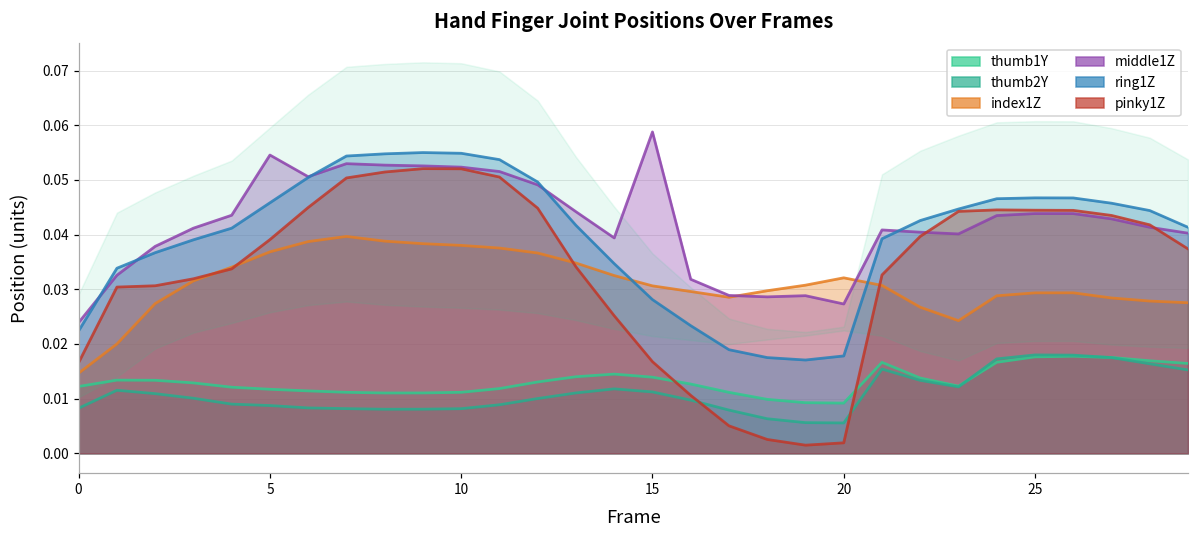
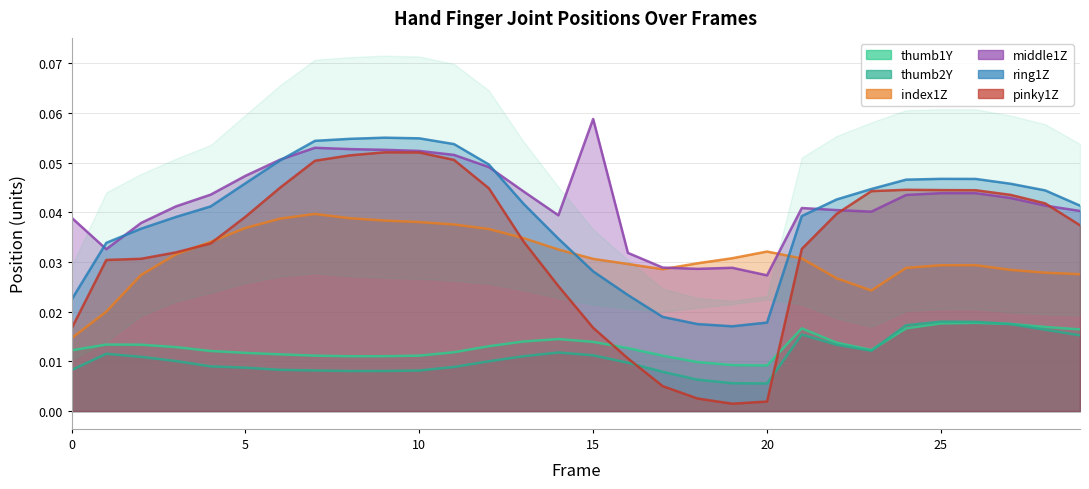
  {
    "middle1Z": {
-     "0": 0.024,
-     "5": 0.055,
+     "0": 0.039,
+     "5": 0.047,
      "15": 0.059,
      "20": 0.027,
      "25": 0.044
    }
  }
